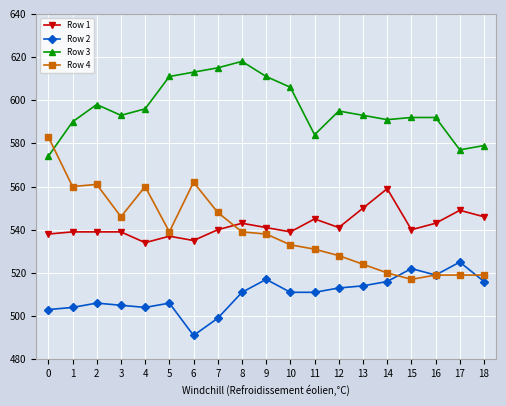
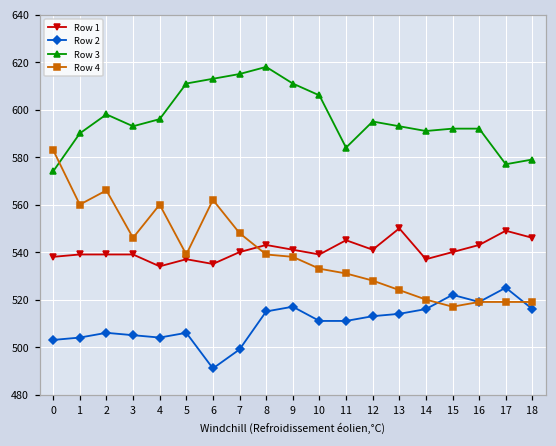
  {
    "Row 1": {
      "0": 538,
      "1": 539,
      "2": 539,
      "3": 539,
      "4": 534,
      "5": 537,
      "6": 535,
      "7": 540,
      "8": 543,
      "9": 541,
      "10": 539,
      "11": 545,
      "12": 541,
      "13": 550,
-     "14": 559,
+     "14": 537,
      "15": 540,
      "16": 543,
      "17": 549,
      "18": 546
    },
    "Row 2": {
      "0": 503,
      "1": 504,
      "2": 506,
      "3": 505,
      "4": 504,
      "5": 506,
      "6": 491,
      "7": 499,
-     "8": 511,
+     "8": 515,
      "9": 517,
      "10": 511,
      "11": 511,
      "12": 513,
      "13": 514,
      "14": 516,
      "15": 522,
      "17": 525,
      "18": 516
    },
    "Row 3": {
      "0": 574,
      "1": 590,
      "2": 598,
      "3": 593,
      "4": 596,
      "5": 611,
      "6": 613,
      "7": 615,
      "8": 618,
      "9": 611,
      "10": 606,
      "11": 584,
      "12": 595,
      "13": 593,
      "14": 591,
      "15": 592,
      "16": 592,
      "17": 577,
      "18": 579
    },
    "Row 4": {
      "0": 583,
      "1": 560,
-     "2": 561,
+     "2": 566,
      "3": 546,
      "4": 560,
      "5": 539,
      "6": 562,
      "7": 548,
      "8": 539,
      "9": 538,
      "10": 533,
      "11": 531,
      "12": 528,
      "13": 524,
      "14": 520,
      "15": 517,
      "17": 519,
      "18": 519
    }
  }
